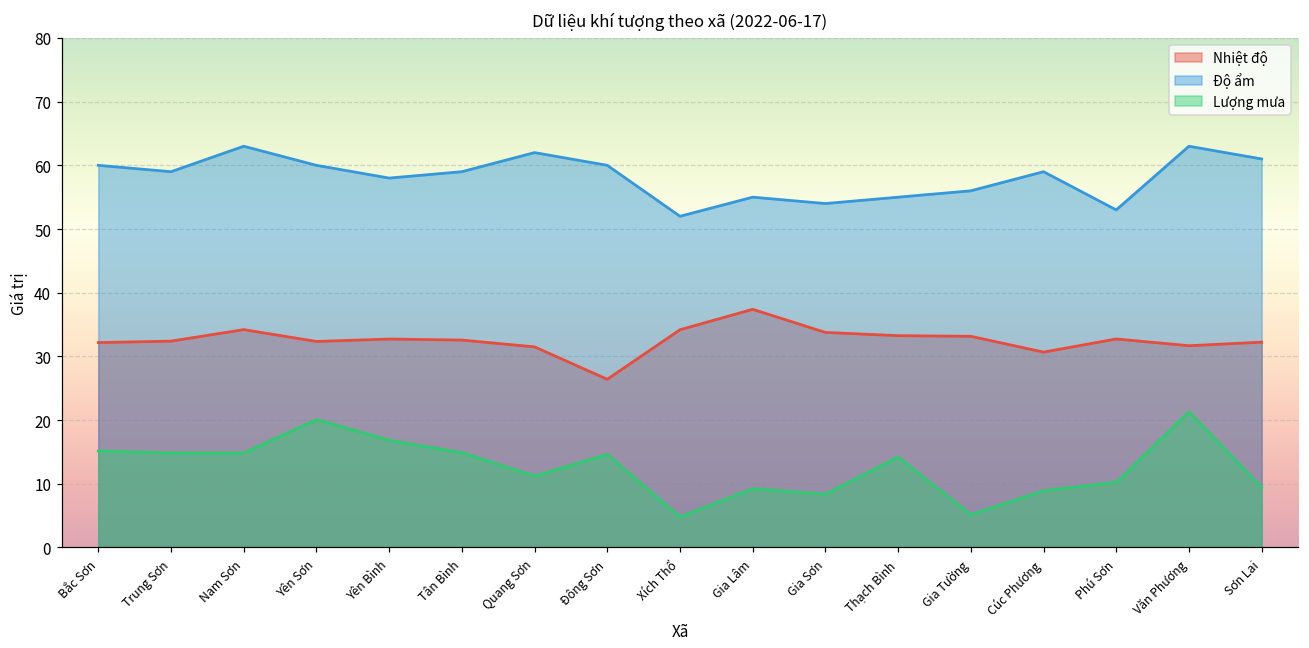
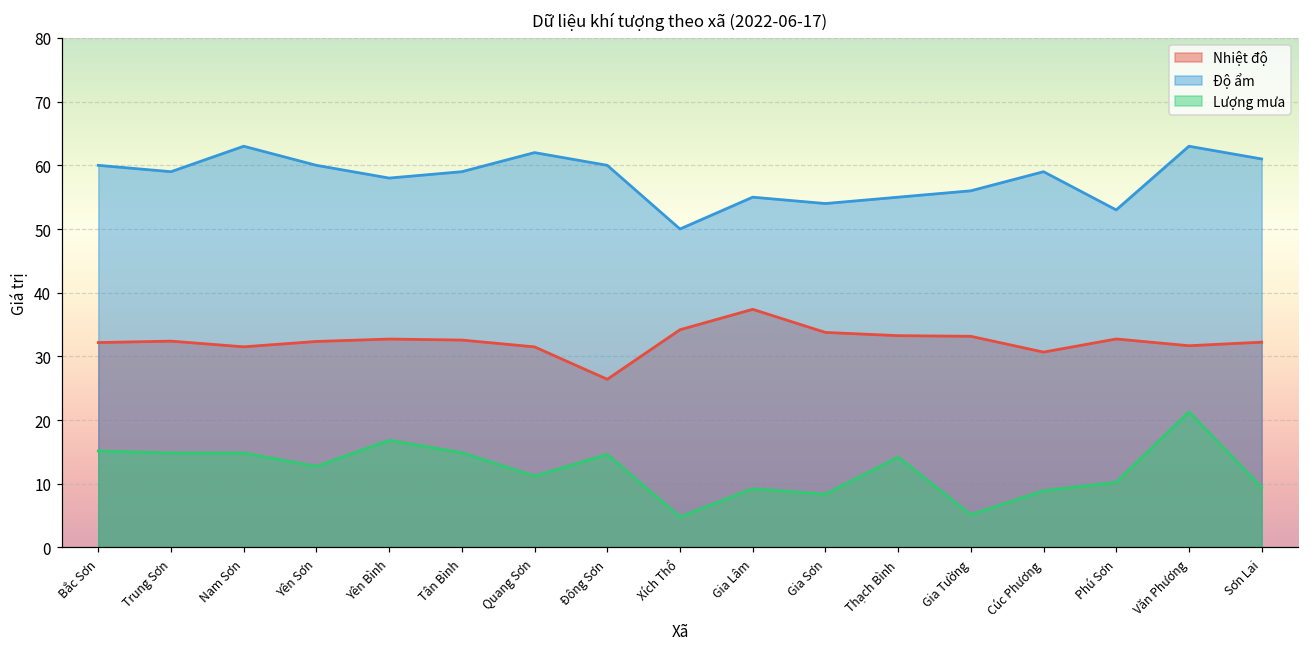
  {
    "Nhiệt độ": {
      "Bắc Sơn": 32,
      "Trung Sơn": 32,
-     "Nam Sơn": 34,
+     "Nam Sơn": 32,
      "Yên Sơn": 32,
      "Yên Bình": 33,
      "Tân Bình": 33,
      "Quang Sơn": 31,
      "Đông Sơn": 26,
      "Xích Thổ": 34,
      "Gia Lâm": 37,
      "Gia Sơn": 34,
      "Thạch Bình": 33,
      "Gia Tường": 33,
      "Cúc Phương": 31,
      "Phú Sơn": 33,
      "Văn Phương": 32,
      "Sơn Lai": 32
    },
    "Độ ẩm": {
      "Bắc Sơn": 60,
      "Trung Sơn": 59,
      "Nam Sơn": 63,
      "Yên Sơn": 60,
      "Yên Bình": 58,
      "Tân Bình": 59,
      "Quang Sơn": 62,
      "Đông Sơn": 60,
-     "Xích Thổ": 52,
+     "Xích Thổ": 50,
      "Gia Lâm": 55,
      "Gia Sơn": 54,
      "Thạch Bình": 55,
      "Gia Tường": 56,
      "Cúc Phương": 59,
      "Phú Sơn": 53,
      "Văn Phương": 63,
      "Sơn Lai": 61
    },
    "Lượng mưa": {
      "Bắc Sơn": 15,
      "Trung Sơn": 15,
      "Nam Sơn": 15,
-     "Yên Sơn": 20,
+     "Yên Sơn": 13,
      "Yên Bình": 17,
      "Tân Bình": 15,
      "Quang Sơn": 11,
      "Đông Sơn": 15,
      "Xích Thổ": 5,
      "Gia Lâm": 9,
      "Gia Sơn": 8,
      "Thạch Bình": 14,
      "Gia Tường": 5,
      "Cúc Phương": 9,
      "Phú Sơn": 10,
      "Văn Phương": 21,
      "Sơn Lai": 9
    }
  }
